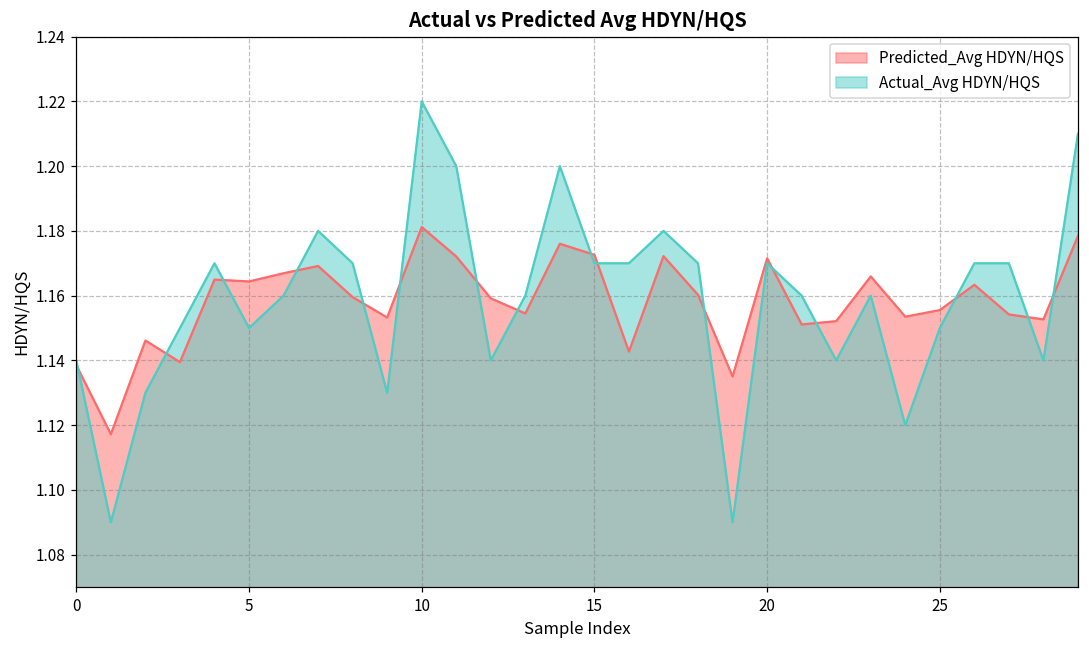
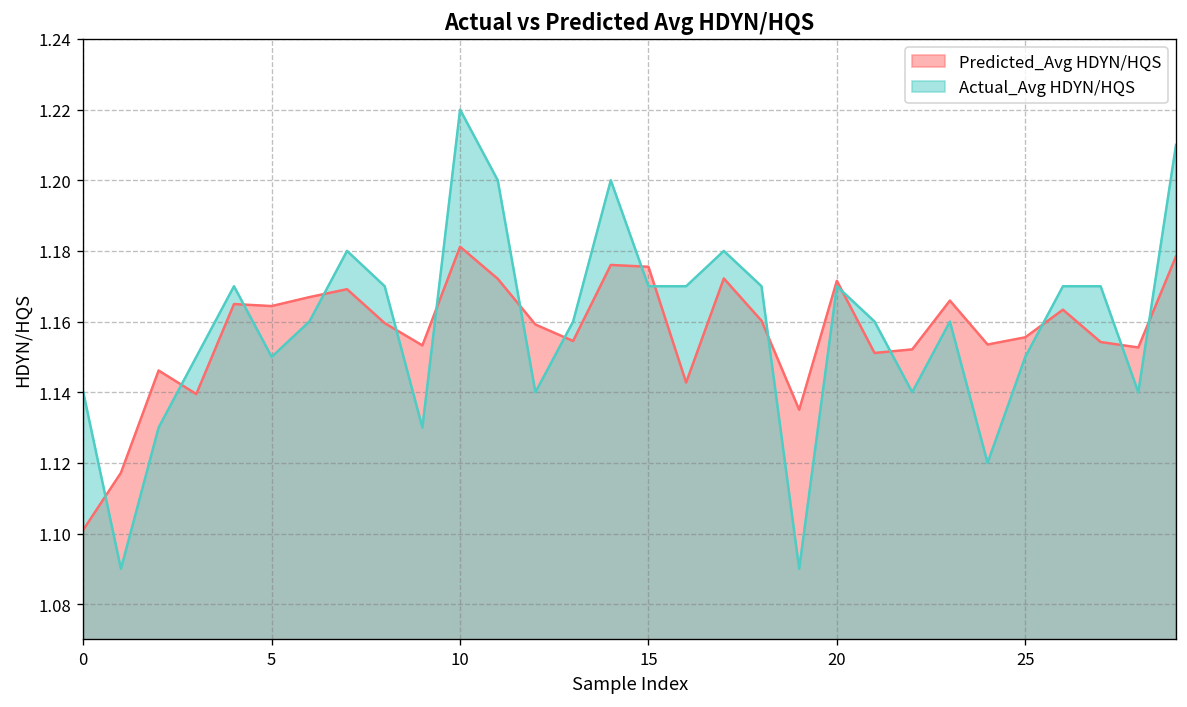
  {
    "Predicted_Avg HDYN/HQS": {
-     "0": 1.139,
+     "0": 1.101,
      "5": 1.164,
      "10": 1.181,
-     "15": 1.173,
+     "15": 1.176,
      "20": 1.172,
      "25": 1.156
    },
    "Actual_Avg HDYN/HQS": {
      "0": 1.140,
      "5": 1.150,
      "10": 1.220,
      "15": 1.170,
      "20": 1.170,
      "25": 1.150
    }
  }
